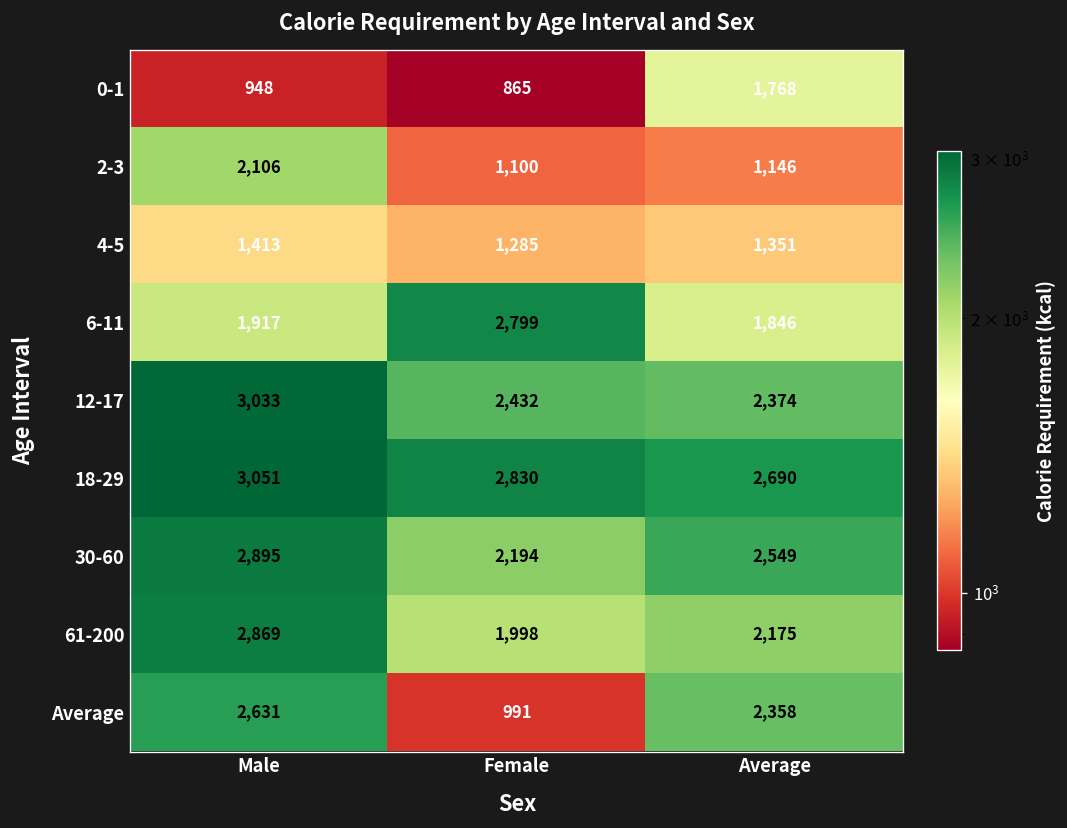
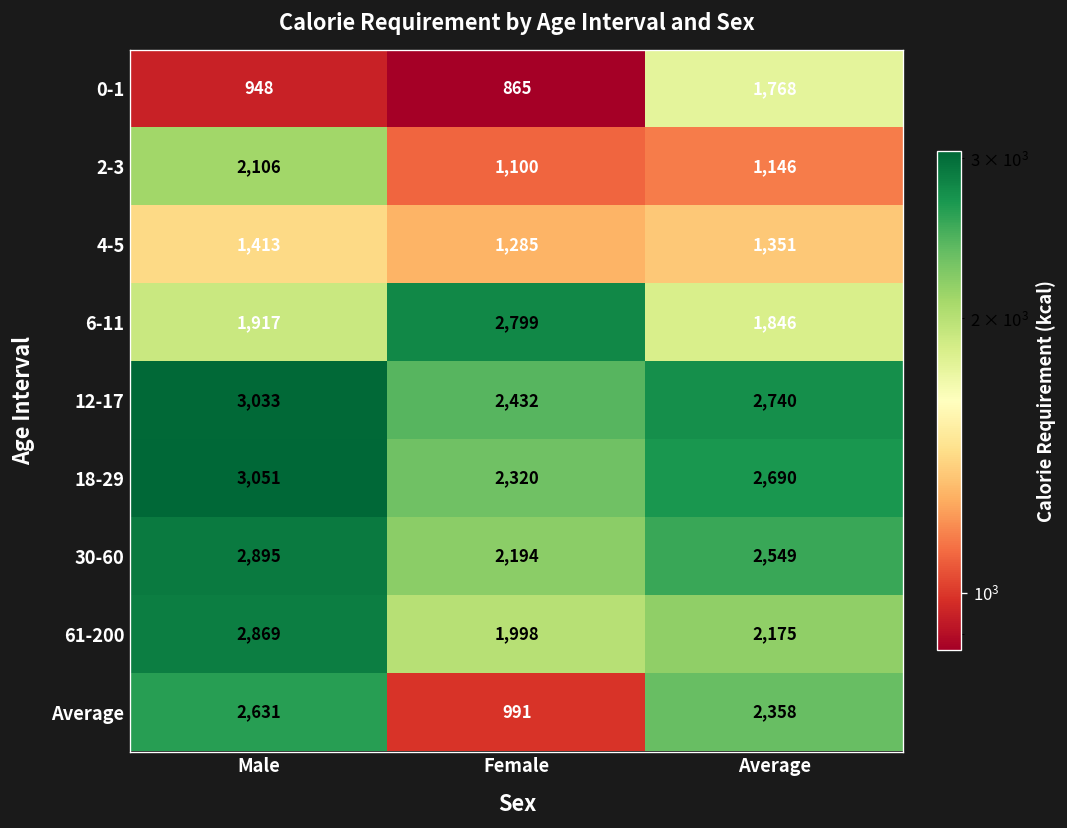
  {
    "0-1": {
      "Male": "948",
      "Female": "865",
      "Average": "1,768"
    },
    "2-3": {
      "Male": "2,106",
      "Female": "1,100",
      "Average": "1,146"
    },
    "4-5": {
      "Male": "1,413",
      "Female": "1,285",
      "Average": "1,351"
    },
    "6-11": {
      "Male": "1,917",
      "Female": "2,799",
      "Average": "1,846"
    },
    "12-17": {
      "Male": "3,033",
      "Female": "2,432",
-     "Average": "2,374"
+     "Average": "2,740"
    },
    "18-29": {
      "Male": "3,051",
-     "Female": "2,830",
+     "Female": "2,320",
      "Average": "2,690"
    },
    "30-60": {
      "Male": "2,895",
      "Female": "2,194",
      "Average": "2,549"
    },
    "61-200": {
      "Male": "2,869",
      "Female": "1,998",
      "Average": "2,175"
    },
    "Average": {
      "Male": "2,631",
      "Female": "991",
      "Average": "2,358"
    }
  }
